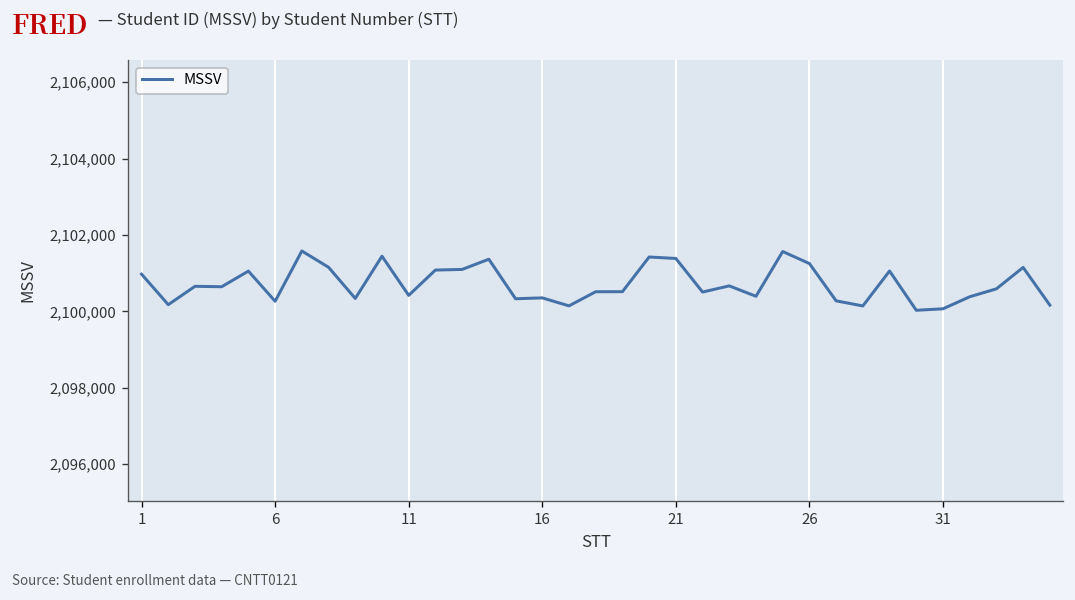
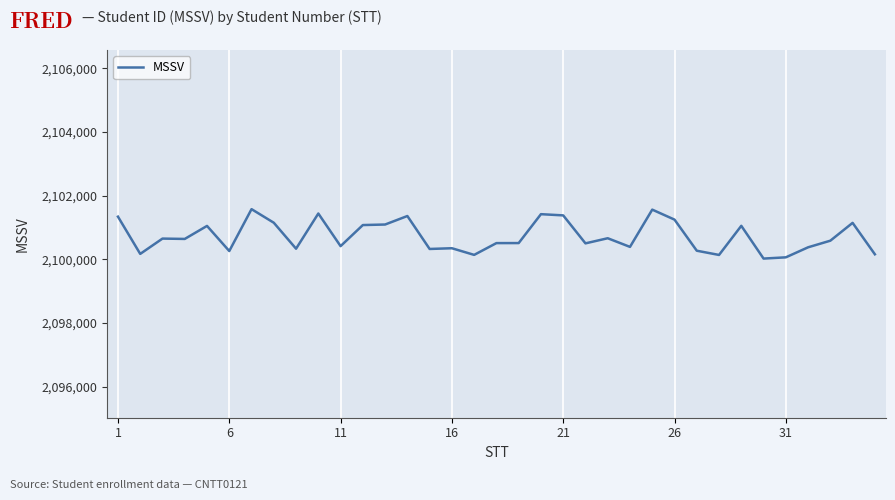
  {
-   "1": "2,101,000",
+   "1": "2,101,300",
    "6": "2,100,300",
    "11": "2,100,400",
    "16": "2,100,400",
    "21": "2,101,400",
    "26": "2,101,300",
    "31": "2,100,100"
  }
